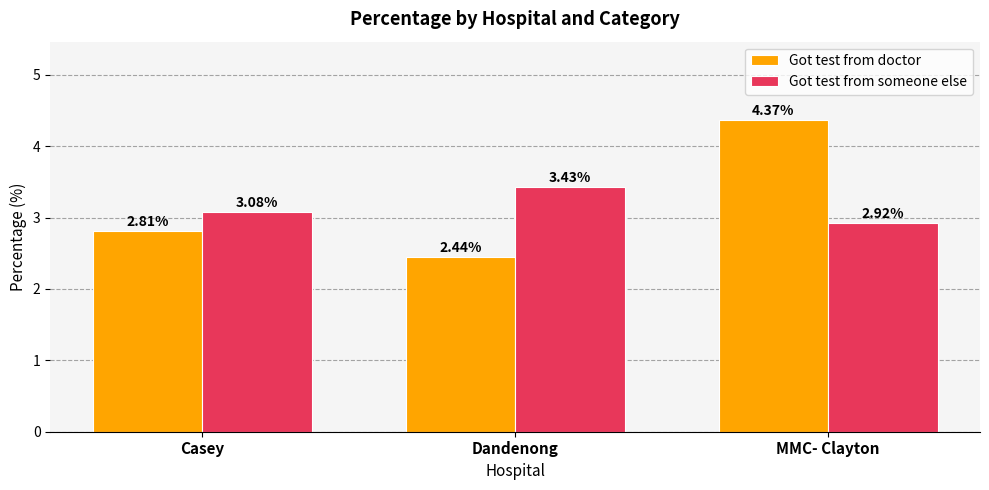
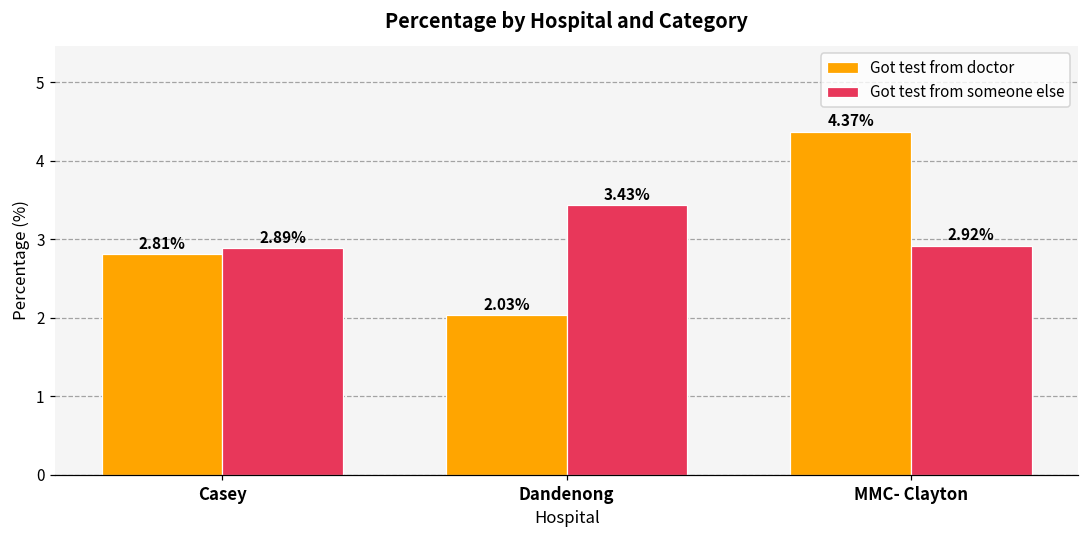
  {
    "Got test from doctor": {
      "Casey": "2.81%",
-     "Dandenong": "2.44%",
+     "Dandenong": "2.03%",
      "MMC- Clayton": "4.37%"
    },
    "Got test from someone else": {
-     "Casey": "3.08%",
+     "Casey": "2.89%",
      "Dandenong": "3.43%",
      "MMC- Clayton": "2.92%"
    }
  }
